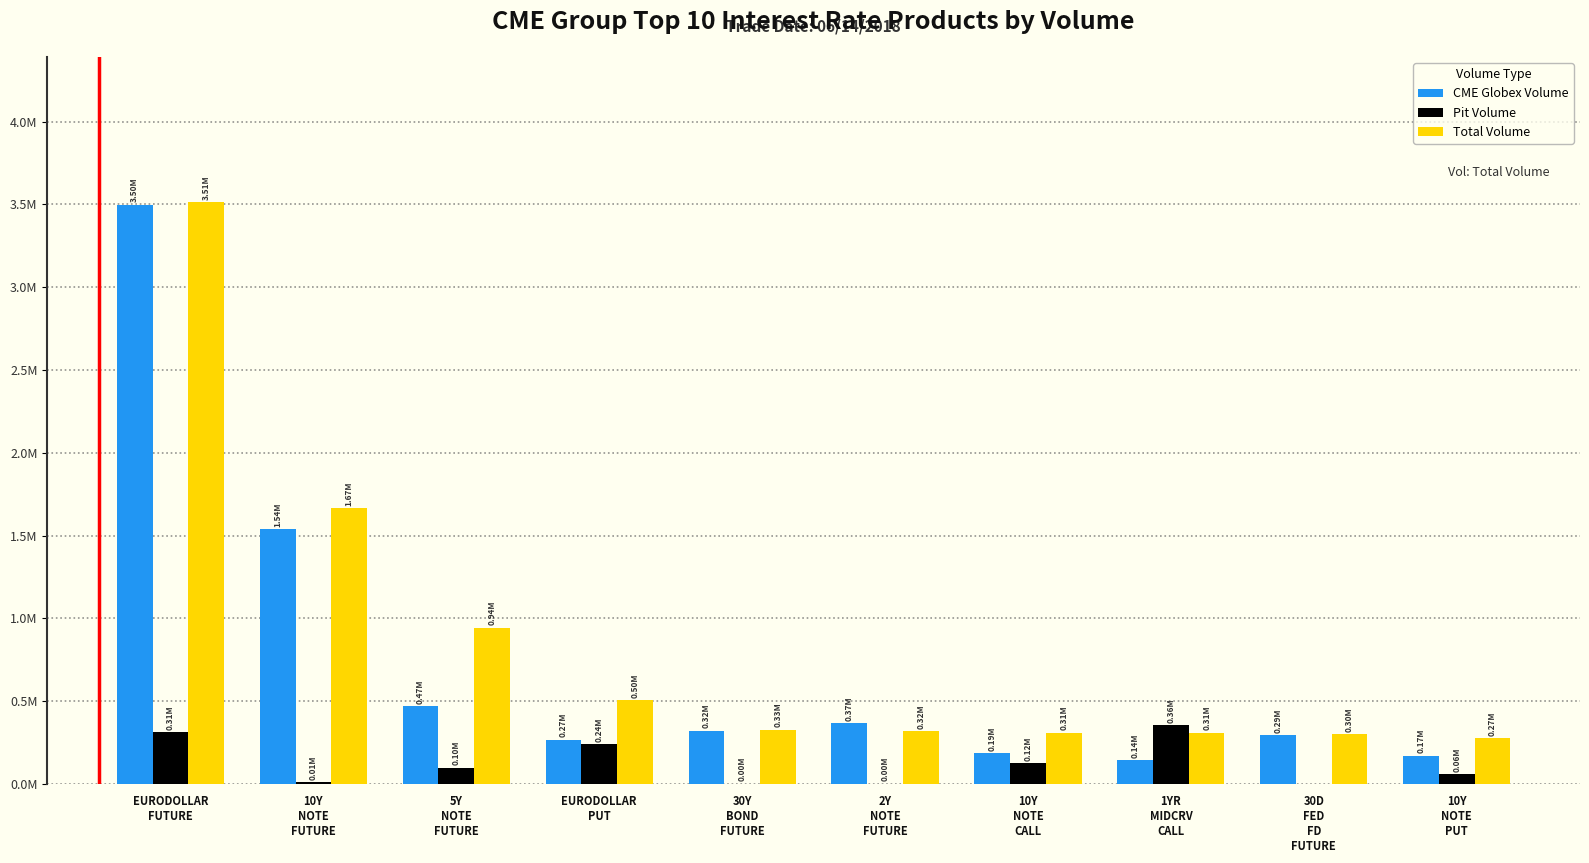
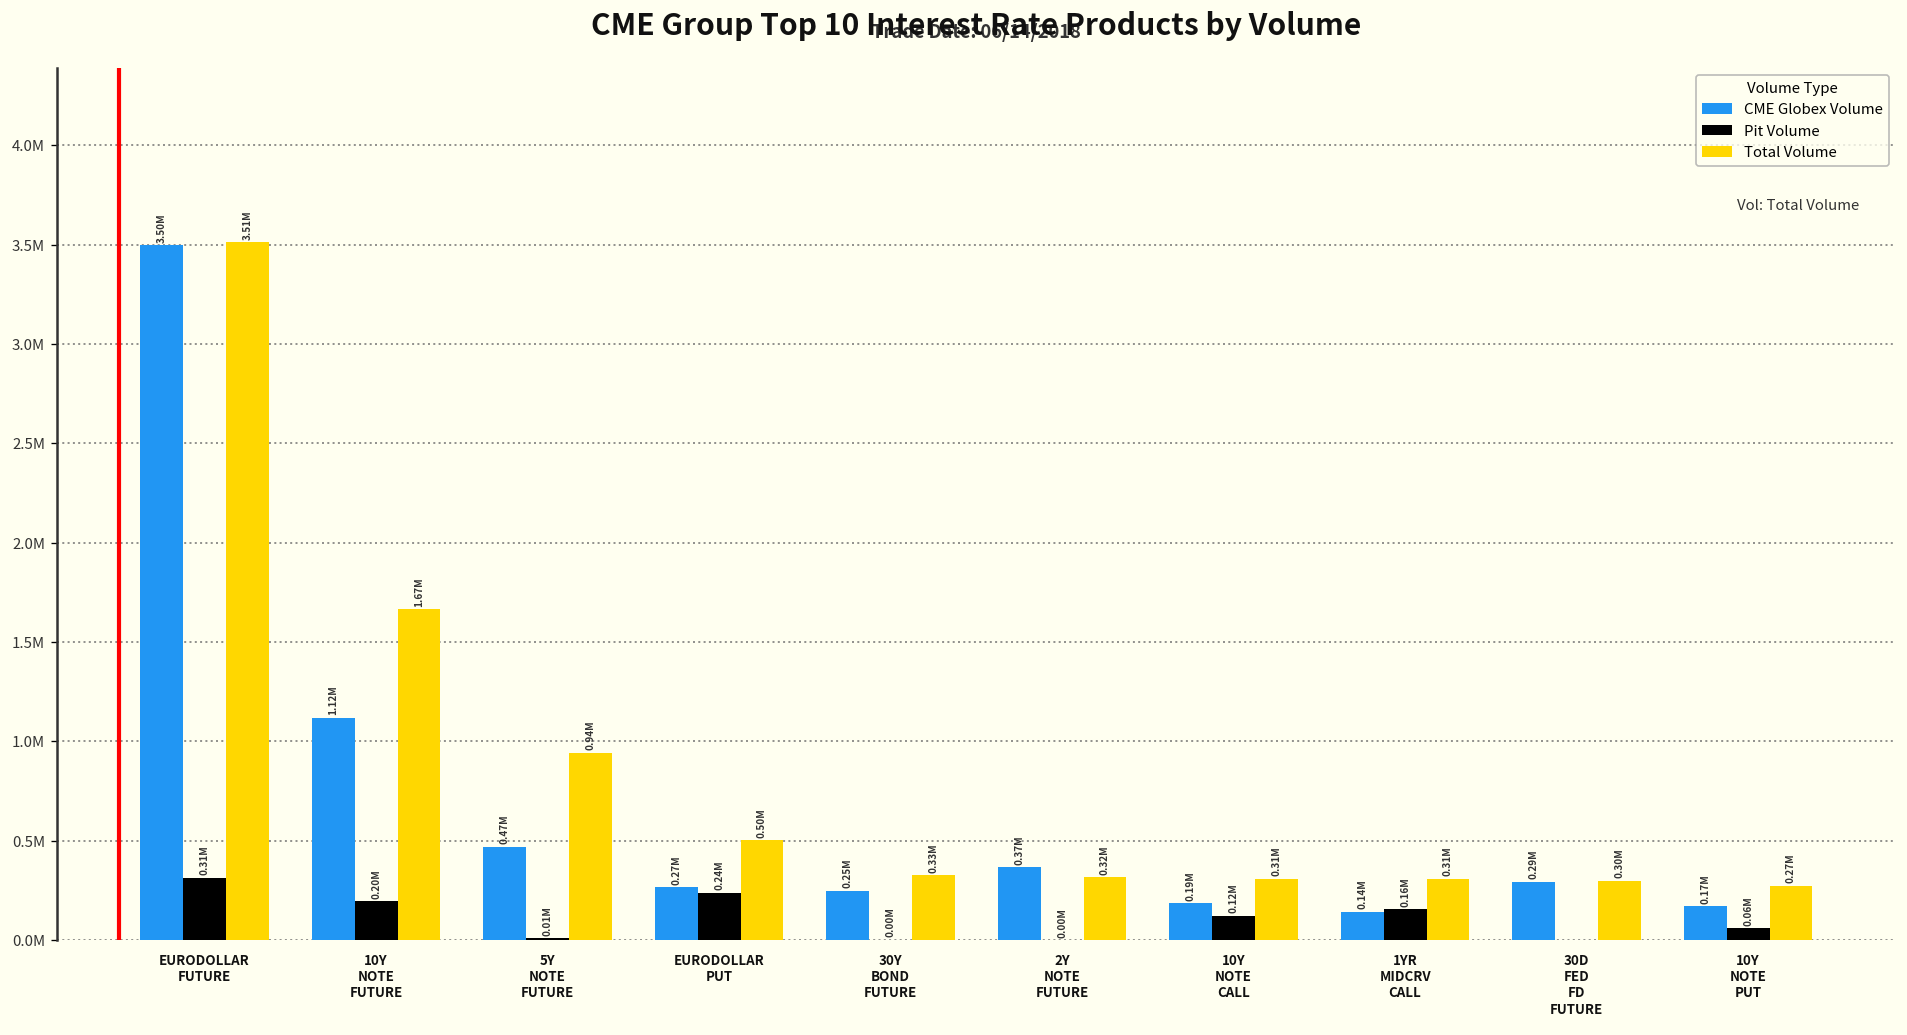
  {
    "CME Globex Volume": {
      "EURODOLLAR FUTURE": "3.50M",
-     "10Y NOTE FUTURE": "1.54M",
+     "10Y NOTE FUTURE": "1.12M",
      "5Y NOTE FUTURE": "0.47M",
      "EURODOLLAR PUT": "0.27M",
-     "30Y BOND FUTURE": "0.32M",
+     "30Y BOND FUTURE": "0.25M",
      "2Y NOTE FUTURE": "0.37M",
      "10Y NOTE CALL": "0.19M",
      "1YR MIDCRV CALL": "0.14M",
      "30D FED FD FUTURE": "0.29M",
      "10Y NOTE PUT": "0.17M"
    },
    "Pit Volume": {
      "EURODOLLAR FUTURE": "0.31M",
-     "10Y NOTE FUTURE": "0.01M",
-     "5Y NOTE FUTURE": "0.10M",
+     "10Y NOTE FUTURE": "0.20M",
+     "5Y NOTE FUTURE": "0.01M",
      "EURODOLLAR PUT": "0.24M",
      "10Y NOTE CALL": "0.12M",
-     "1YR MIDCRV CALL": "0.36M",
+     "1YR MIDCRV CALL": "0.16M",
      "10Y NOTE PUT": "0.06M"
    },
    "Total Volume": {
      "EURODOLLAR FUTURE": "3.51M",
      "10Y NOTE FUTURE": "1.67M",
      "5Y NOTE FUTURE": "0.94M",
      "EURODOLLAR PUT": "0.50M",
      "30Y BOND FUTURE": "0.33M",
      "2Y NOTE FUTURE": "0.32M",
      "10Y NOTE CALL": "0.31M",
      "1YR MIDCRV CALL": "0.31M",
      "30D FED FD FUTURE": "0.30M",
      "10Y NOTE PUT": "0.27M"
    }
  }
